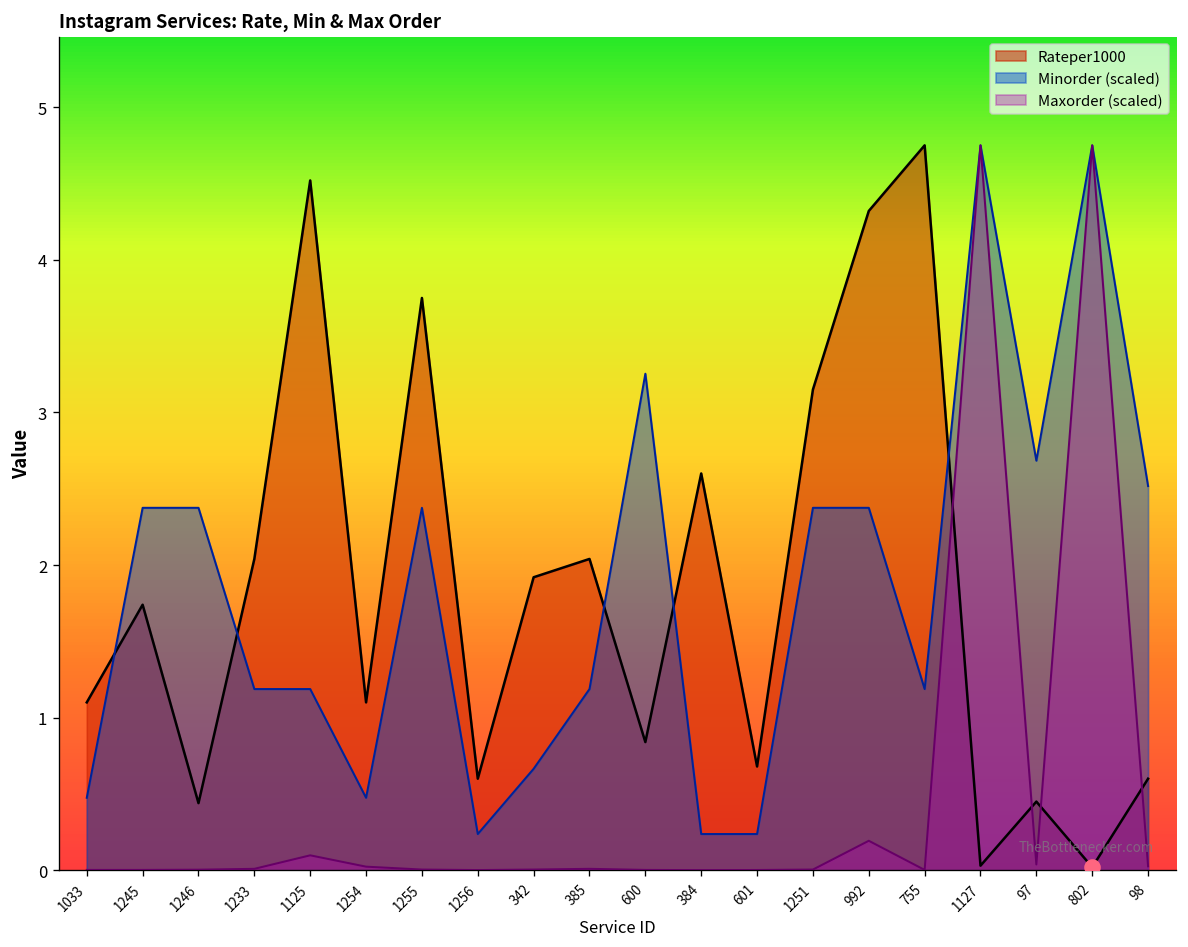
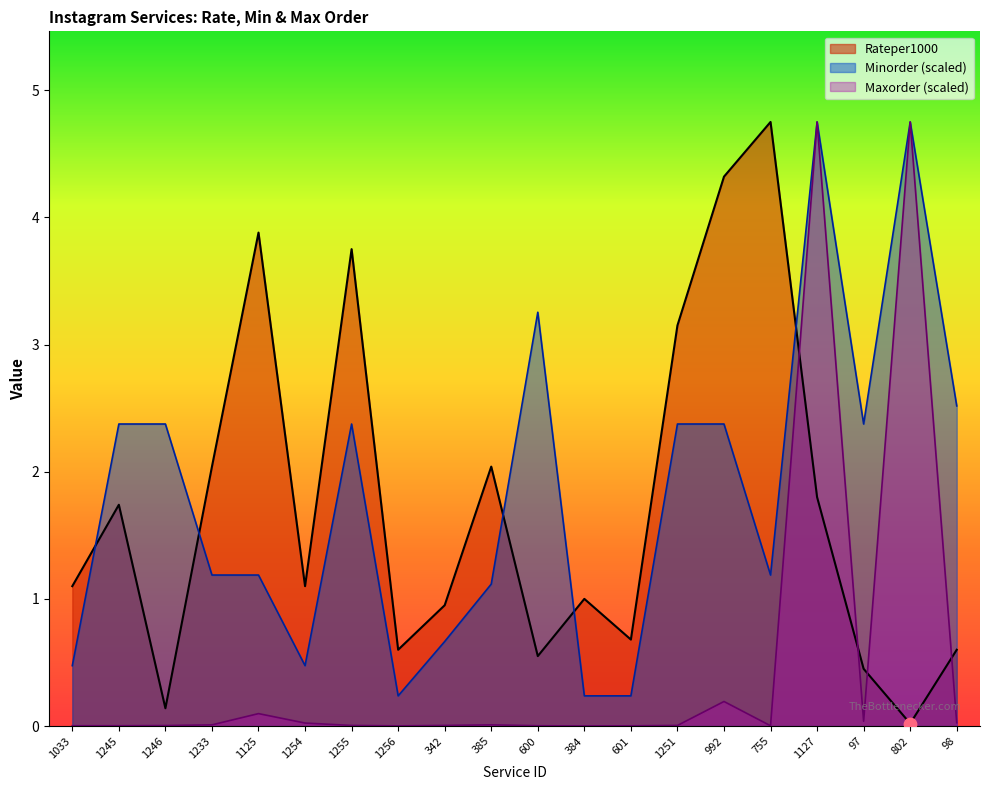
  {
    "Rateper1000": {
      "1033": 1.10,
      "1245": 1.74,
-     "1246": 0.44,
+     "1246": 0.14,
      "1233": 2.04,
-     "1125": 4.52,
+     "1125": 3.88,
      "1254": 1.10,
      "1255": 3.75,
      "1256": 0.60,
-     "342": 1.92,
+     "342": 0.95,
      "385": 2.04,
-     "600": 0.84,
-     "384": 2.6,
+     "600": 0.55,
+     "384": 1.0,
      "601": 0.68,
      "1251": 3.15,
      "992": 4.32,
      "755": 4.75,
-     "1127": 0.03,
+     "1127": 1.80,
      "97": 0.45,
      "98": 0.60
    },
    "Minorder (scaled)": {
      "1033": 0.48,
      "1245": 2.38,
      "1246": 2.38,
      "1233": 1.19,
      "1125": 1.19,
      "1254": 0.48,
      "1255": 2.38,
      "1256": 0.24,
      "342": 0.67,
-     "385": 1.19,
+     "385": 1.12,
      "600": 3.25,
      "384": 0.24,
      "601": 0.24,
      "1251": 2.38,
      "992": 2.38,
      "755": 1.19,
-     "97": 2.68,
+     "97": 2.38,
      "98": 2.52
    },
    "Maxorder (scaled)": {
      "1033": 0.00,
      "1245": 0.00,
      "1246": 0.00,
      "1233": 0.01,
      "1125": 0.10,
      "1254": 0.02,
      "1255": 0.00,
      "1256": 0.00,
      "342": 0.00,
      "385": 0.01,
      "600": 0.00,
      "384": 0.00,
      "601": 0.00,
      "1251": 0.00,
      "992": 0.19,
      "755": 0.00,
      "97": 0.04,
      "98": 0.03
    }
  }
